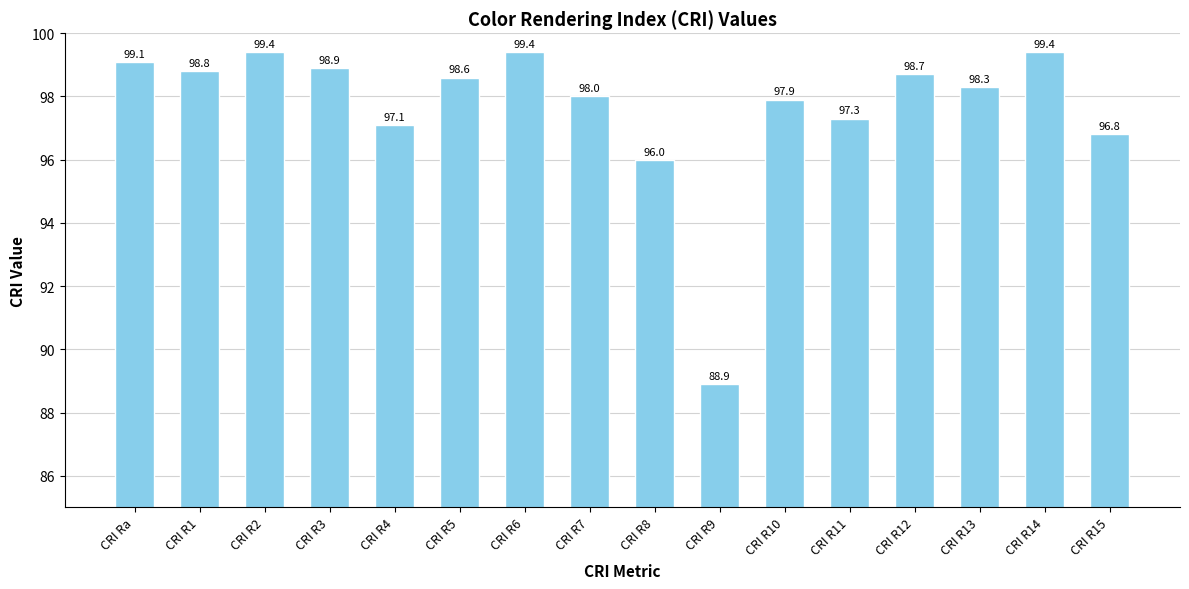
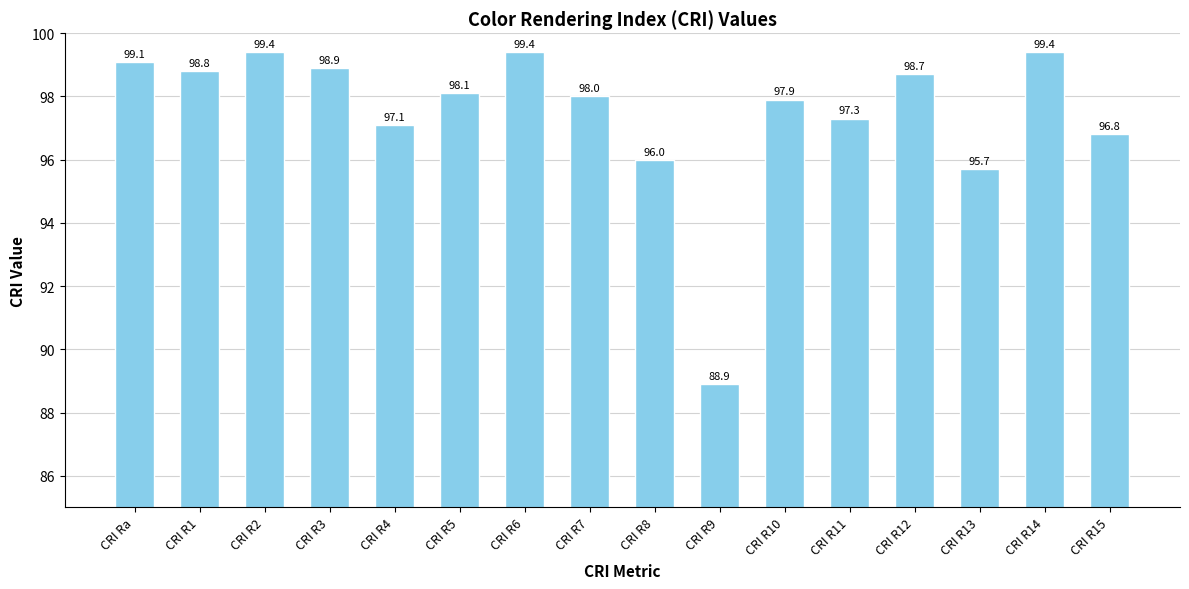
  {
    "CRI Ra": 99.1,
    "CRI R1": 98.8,
    "CRI R2": 99.4,
    "CRI R3": 98.9,
    "CRI R4": 97.1,
-   "CRI R5": 98.6,
+   "CRI R5": 98.1,
    "CRI R6": 99.4,
    "CRI R7": 98.0,
    "CRI R8": 96.0,
    "CRI R9": 88.9,
    "CRI R10": 97.9,
    "CRI R11": 97.3,
    "CRI R12": 98.7,
-   "CRI R13": 98.3,
+   "CRI R13": 95.7,
    "CRI R14": 99.4,
    "CRI R15": 96.8
  }
